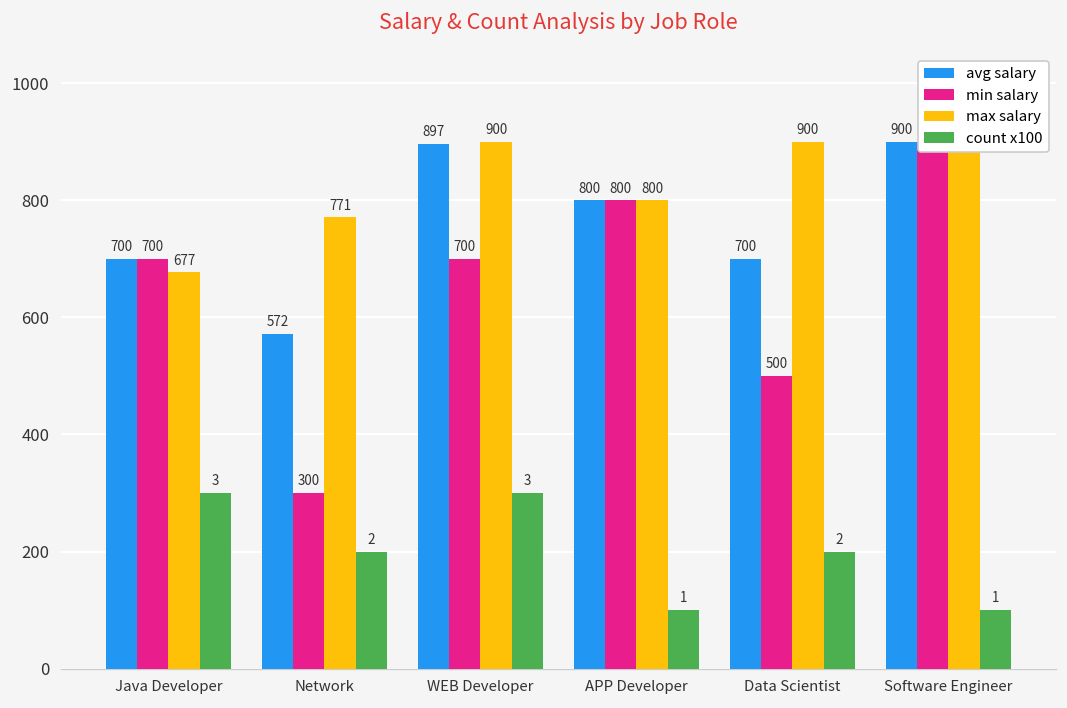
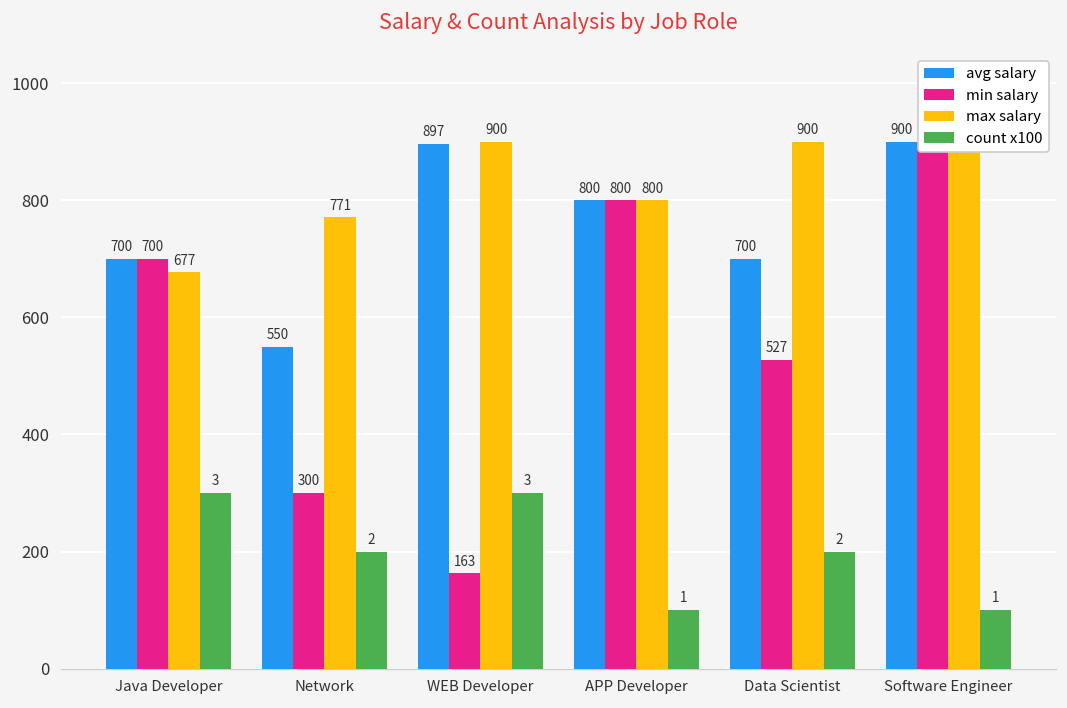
  {
    "avg salary": {
      "Java Developer": 700,
-     "Network": 572,
+     "Network": 550,
      "WEB Developer": 897,
      "APP Developer": 800,
      "Data Scientist": 700,
      "Software Engineer": 900
    },
    "min salary": {
      "Java Developer": 700,
      "Network": 300,
-     "WEB Developer": 700,
+     "WEB Developer": 163,
      "APP Developer": 800,
-     "Data Scientist": 500
+     "Data Scientist": 527
    },
    "max salary": {
      "Java Developer": 677,
      "Network": 771,
      "WEB Developer": 900,
      "APP Developer": 800,
      "Data Scientist": 900
    }
  }
